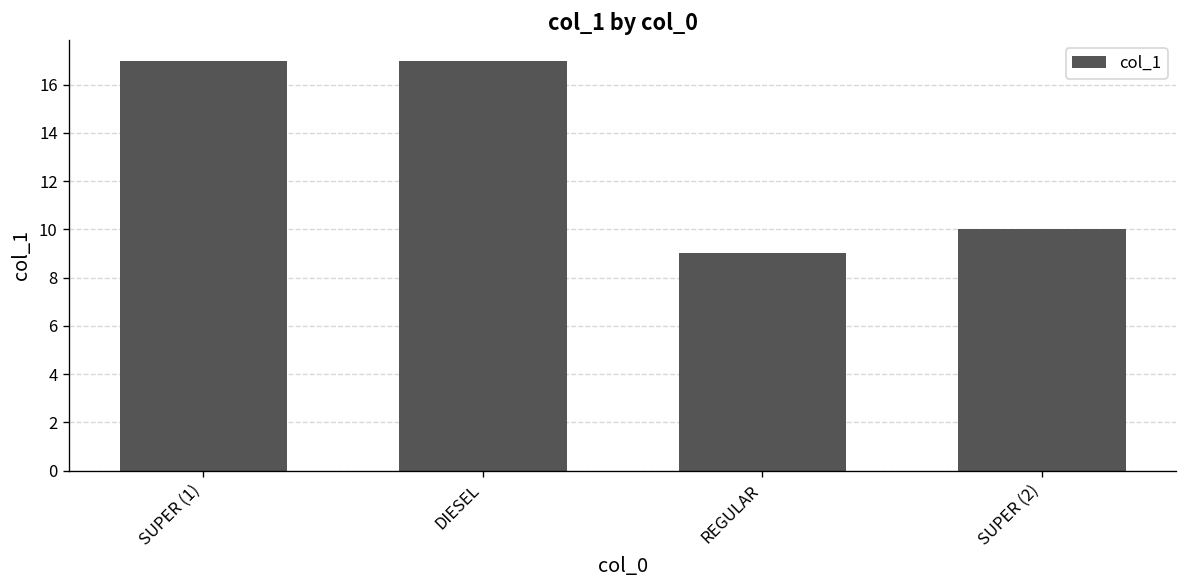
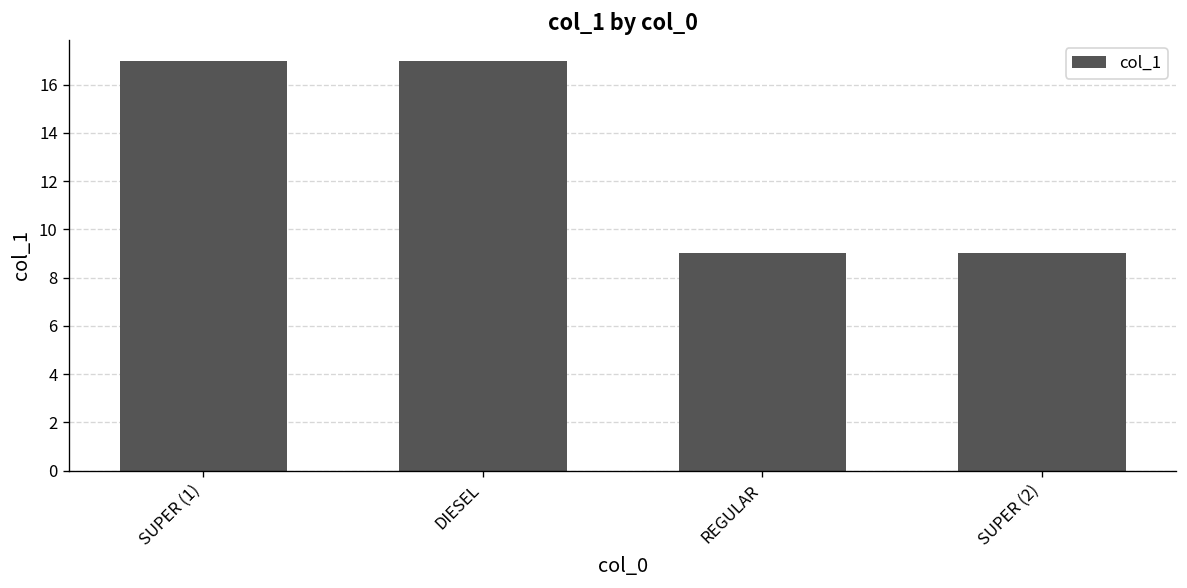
  {
    "SUPER (1)": 17,
    "DIESEL": 17,
    "REGULAR": 9,
-   "SUPER (2)": 10
+   "SUPER (2)": 9
  }
